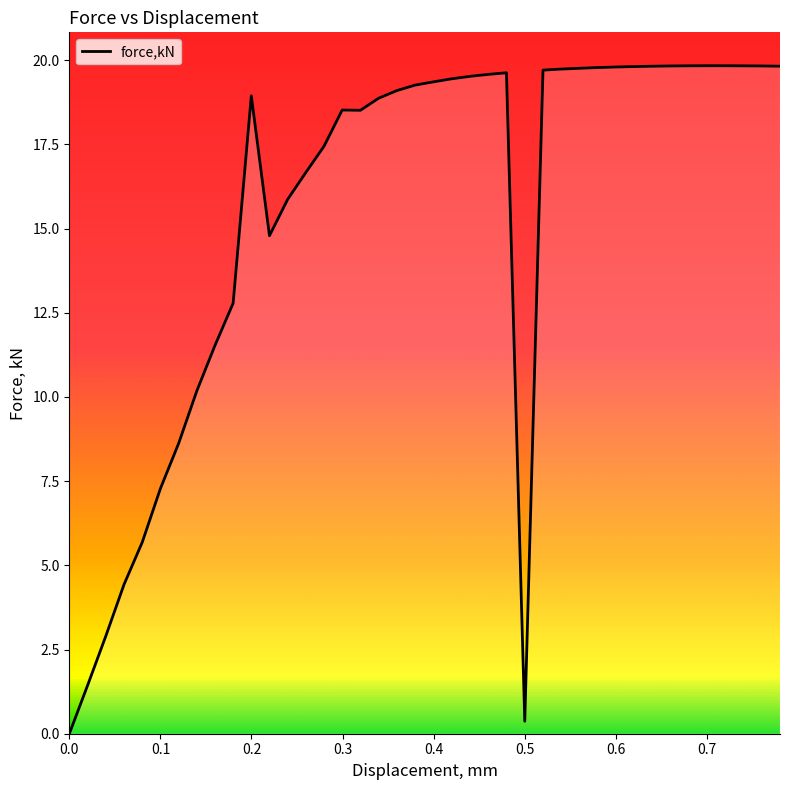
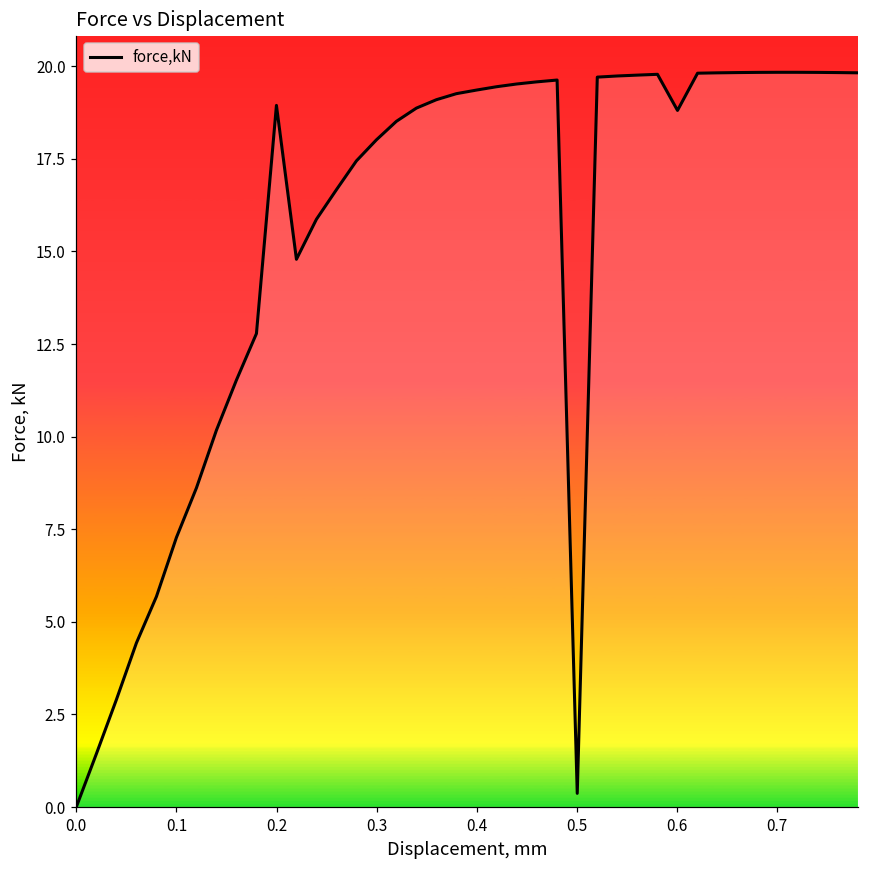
  {
    "0.0": 0.0,
    "0.1": 7.3,
    "0.2": 18.9,
-   "0.3": 18.5,
+   "0.3": 18.0,
    "0.5": 0.4,
-   "0.6": 19.8
+   "0.6": 18.8
  }
